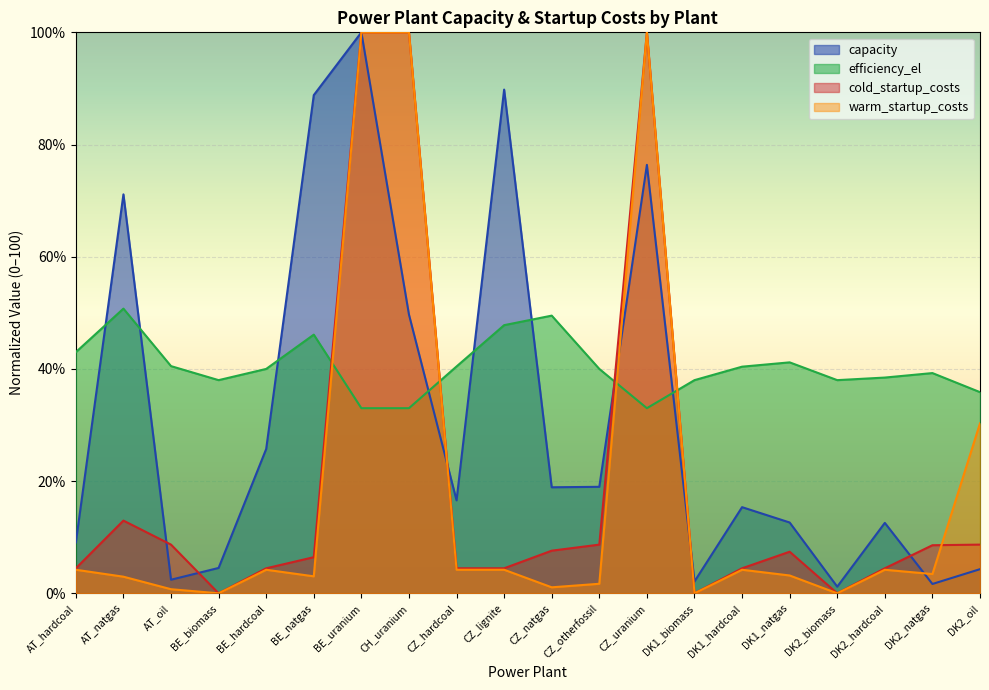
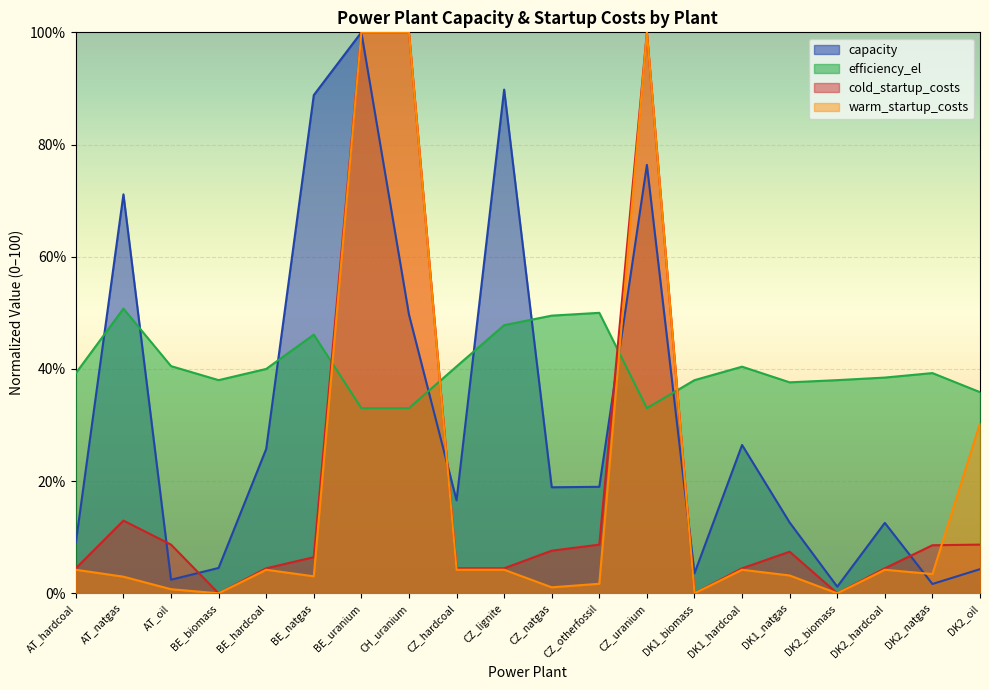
  {
    "capacity": {
      "AT_hardcoal": "9%",
      "AT_natgas": "71%",
      "AT_oil": "2%",
      "BE_biomass": "5%",
      "BE_hardcoal": "26%",
      "BE_natgas": "89%",
      "CH_uranium": "50%",
      "CZ_hardcoal": "17%",
      "CZ_lignite": "90%",
      "CZ_natgas": "19%",
      "CZ_otherfossil": "19%",
      "CZ_uranium": "76%",
-     "DK1_biomass": "2%",
-     "DK1_hardcoal": "15%",
+     "DK1_biomass": "4%",
+     "DK1_hardcoal": "26%",
      "DK1_natgas": "13%",
      "DK2_biomass": "1%",
      "DK2_hardcoal": "13%",
      "DK2_natgas": "2%",
      "DK2_oil": "4%"
    },
    "efficiency_el": {
-     "AT_hardcoal": "43%",
+     "AT_hardcoal": "39%",
      "AT_natgas": "51%",
      "AT_oil": "41%",
      "BE_biomass": "38%",
      "BE_hardcoal": "40%",
      "BE_natgas": "46%",
      "BE_uranium": "33%",
      "CH_uranium": "33%",
      "CZ_hardcoal": "40%",
      "CZ_lignite": "48%",
      "CZ_natgas": "50%",
-     "CZ_otherfossil": "40%",
+     "CZ_otherfossil": "50%",
      "CZ_uranium": "33%",
      "DK1_biomass": "38%",
      "DK1_hardcoal": "40%",
-     "DK1_natgas": "41%",
+     "DK1_natgas": "38%",
      "DK2_biomass": "38%",
      "DK2_hardcoal": "38%",
      "DK2_natgas": "39%",
      "DK2_oil": "36%"
    },
    "cold_startup_costs": {
      "AT_natgas": "13%",
      "AT_oil": "9%",
      "BE_natgas": "6%",
      "CZ_natgas": "8%",
      "CZ_otherfossil": "9%",
      "DK1_natgas": "7%",
      "DK2_natgas": "9%",
      "DK2_oil": "9%"
    },
    "warm_startup_costs": {
      "AT_natgas": "3%",
      "AT_oil": "1%",
      "BE_natgas": "3%",
      "CZ_natgas": "1%",
      "CZ_otherfossil": "2%",
      "DK1_natgas": "3%",
      "DK2_natgas": "3%",
      "DK2_oil": "30%"
    }
  }
